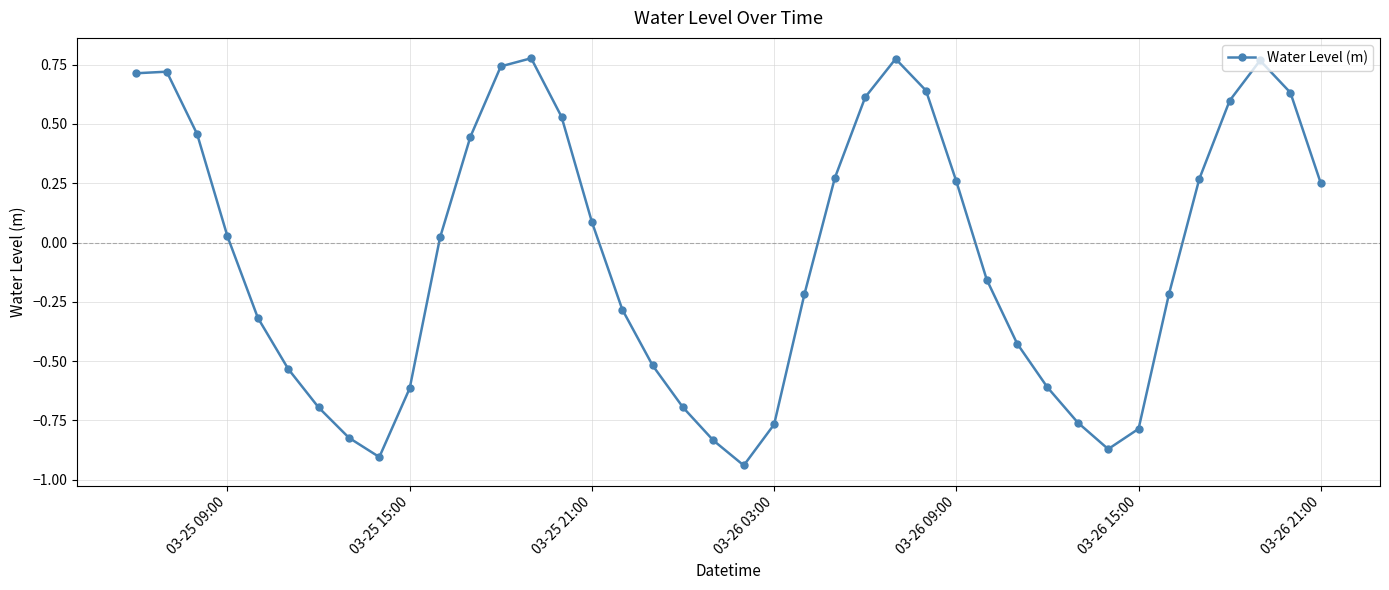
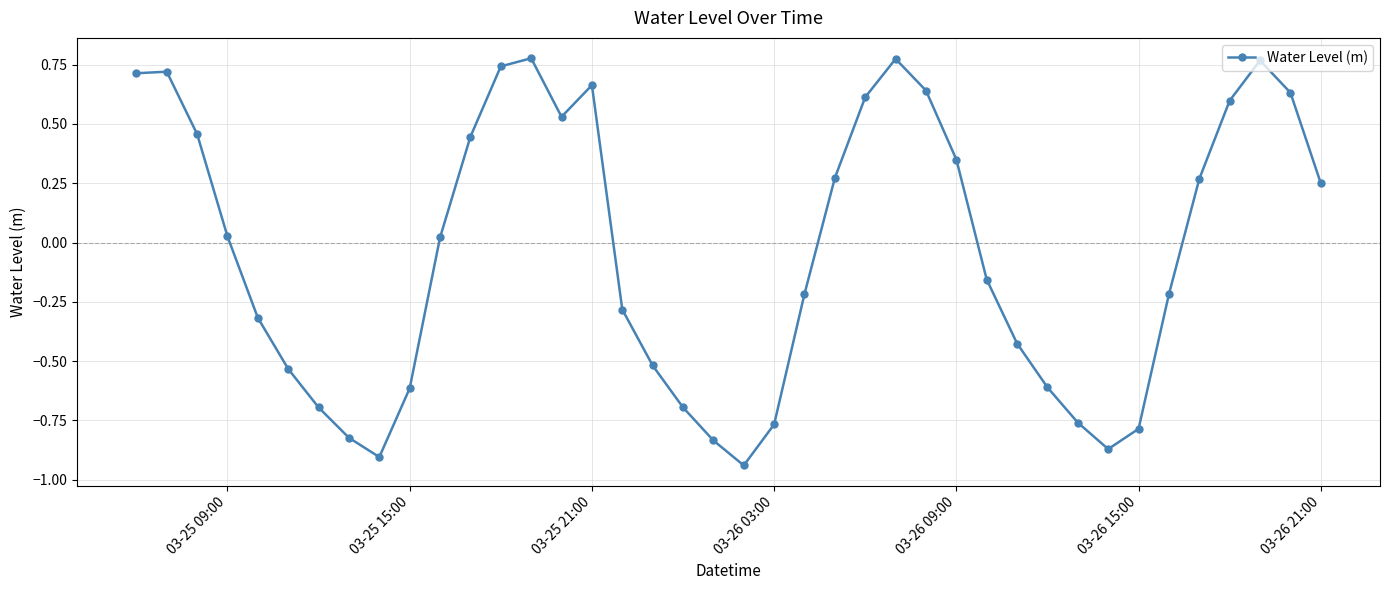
  {
    "03-25 09:00": 0.03,
    "03-25 15:00": -0.61,
-   "03-25 21:00": 0.09,
+   "03-25 21:00": 0.66,
    "03-26 03:00": -0.77,
-   "03-26 09:00": 0.26,
+   "03-26 09:00": 0.35,
    "03-26 15:00": -0.79,
    "03-26 21:00": 0.25
  }
